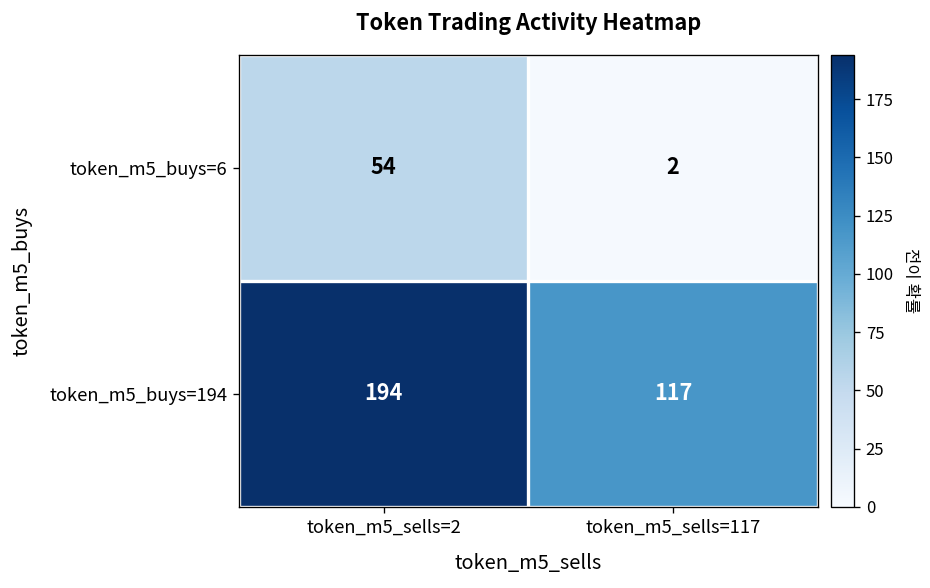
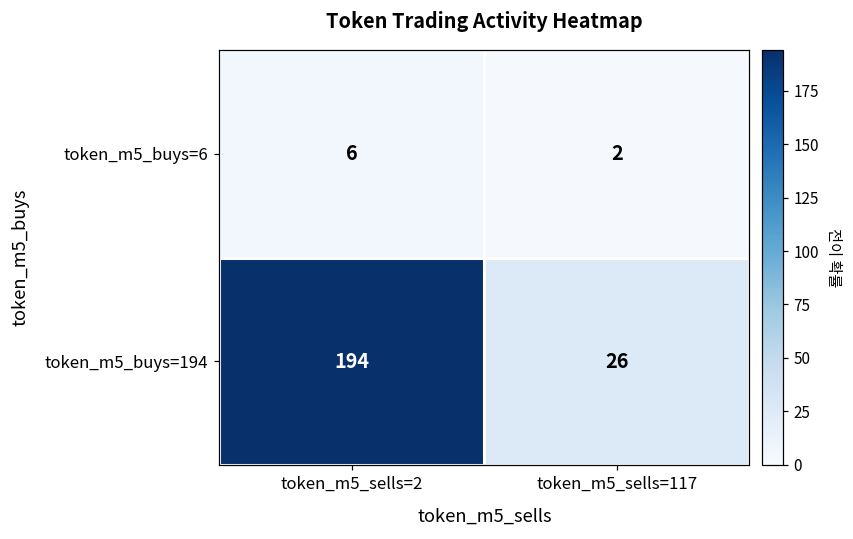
  {
    "token_m5_buys=6": {
-     "token_m5_sells=2": 54,
+     "token_m5_sells=2": 6,
      "token_m5_sells=117": 2
    },
    "token_m5_buys=194": {
      "token_m5_sells=2": 194,
-     "token_m5_sells=117": 117
+     "token_m5_sells=117": 26
    }
  }
